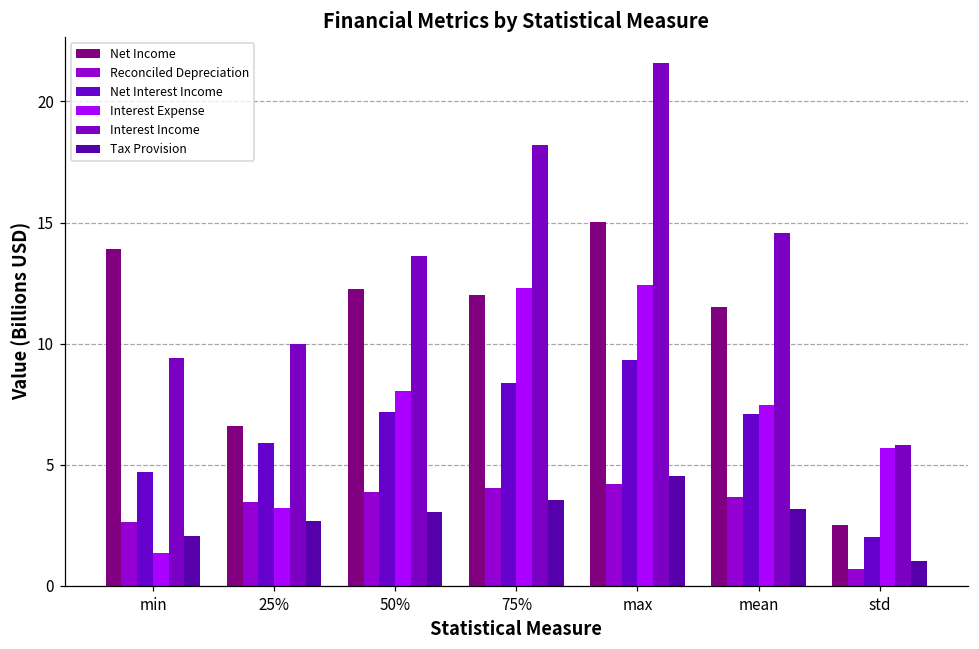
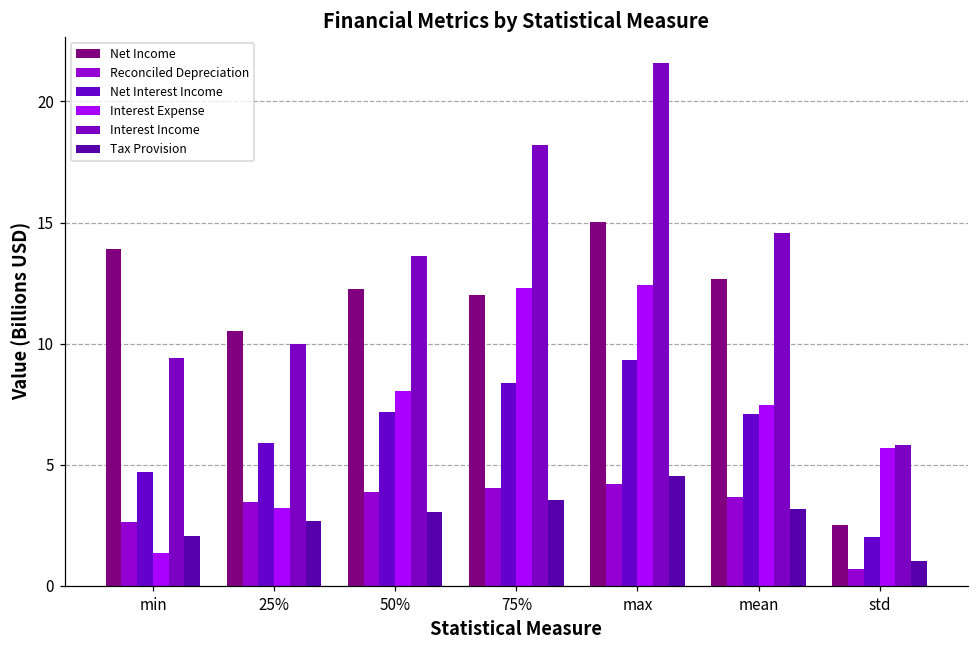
  {
    "Net Income": {
      "min": 13.9,
-     "25%": 6.6,
+     "25%": 10.5,
      "50%": 12.3,
      "75%": 12.0,
      "max": 15.0,
-     "mean": 11.5,
+     "mean": 12.7,
      "std": 2.5
    }
  }
